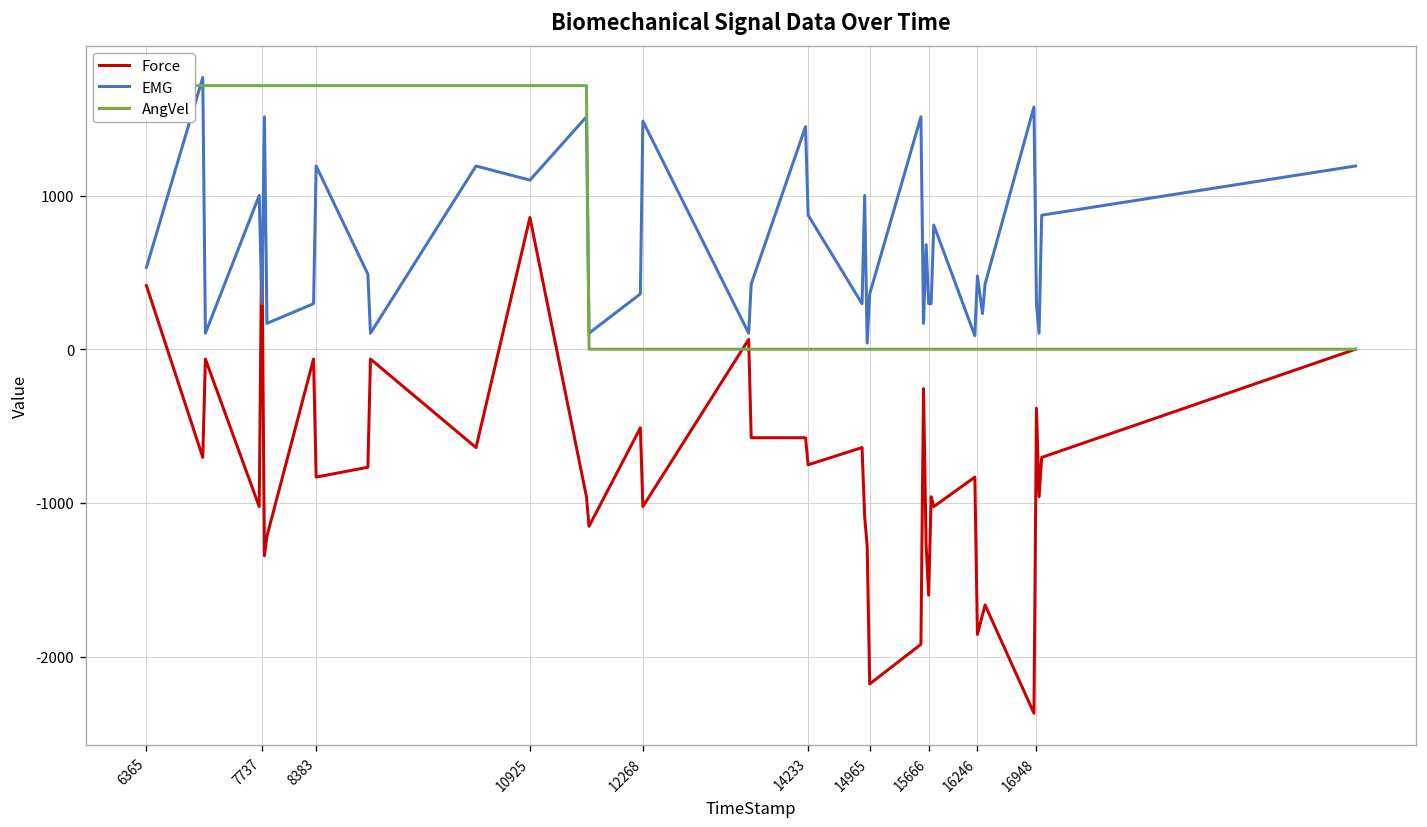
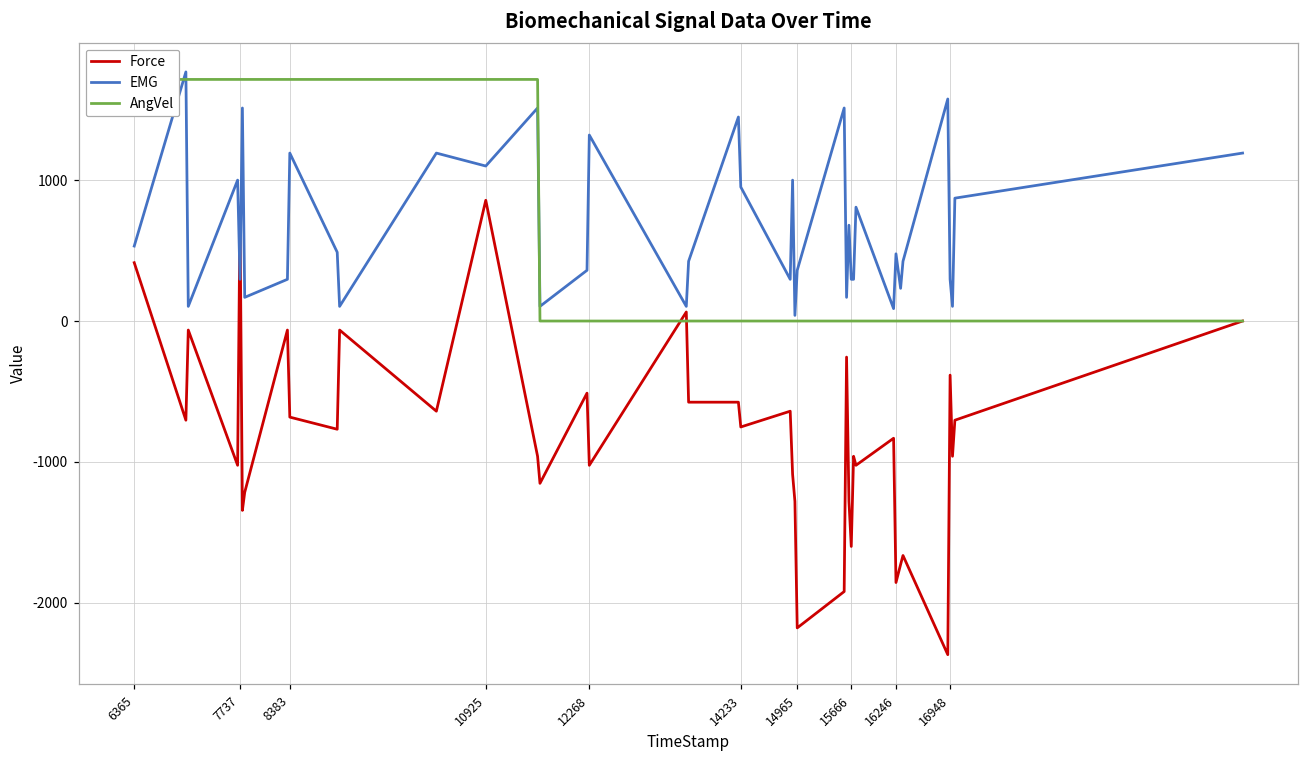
  {
    "Force": {
      "6365": 410,
      "7737": 770,
-     "8383": -830,
+     "8383": -680,
      "10925": 860,
      "12268": -1020,
      "14233": -750,
      "14965": -2180,
      "15666": -1600,
      "16246": -1860,
      "16948": -380
    },
    "EMG": {
      "6365": 530,
      "7737": 300,
      "8383": 1190,
      "10925": 1100,
-     "12268": 1480,
-     "14233": 870,
+     "12268": 1320,
+     "14233": 950,
      "14965": 360,
      "15666": 300,
      "16246": 480,
      "16948": 300
    },
    "AngVel": {
      "7737": 1710,
      "8383": 1710,
      "10925": 1710,
      "12268": 0,
      "14233": 0,
      "14965": 0,
      "15666": 0,
      "16246": 0,
      "16948": 0
    }
  }
